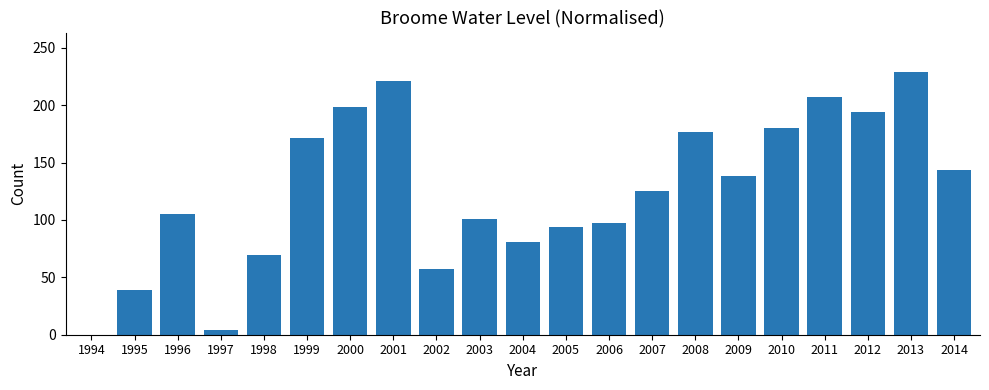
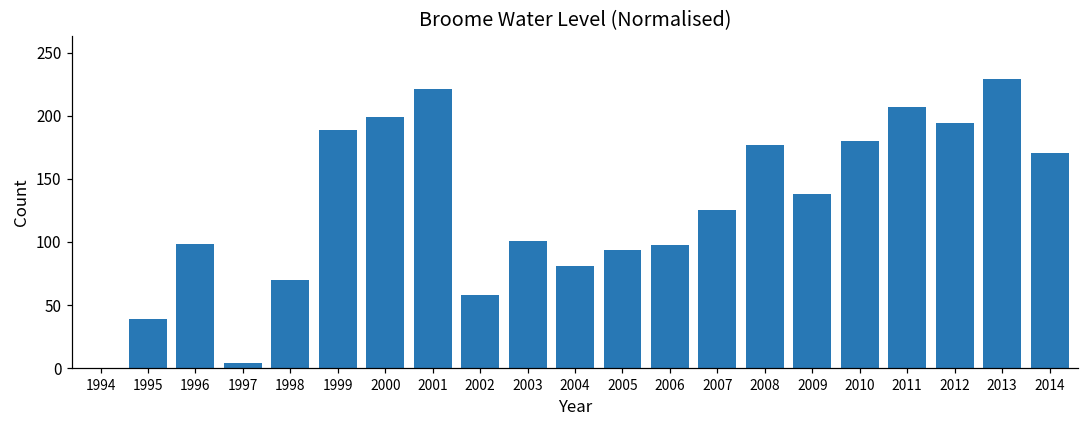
  {
    "1994": 0,
    "1995": 39,
-   "1996": 106,
+   "1996": 98,
    "1997": 4,
    "1998": 70,
-   "1999": 171,
+   "1999": 189,
    "2000": 199,
    "2001": 221,
    "2002": 58,
    "2003": 101,
    "2004": 81,
    "2005": 94,
    "2006": 98,
    "2007": 125,
    "2008": 177,
    "2009": 138,
    "2010": 180,
    "2011": 207,
    "2012": 194,
    "2013": 229,
-   "2014": 143
+   "2014": 170
  }
